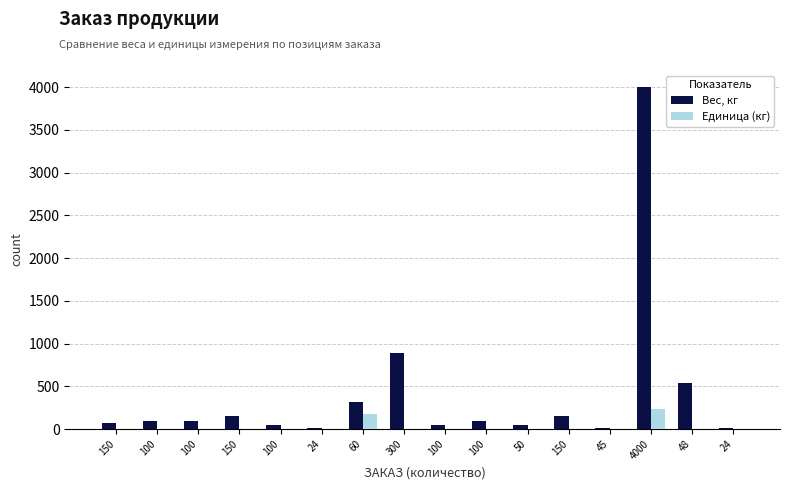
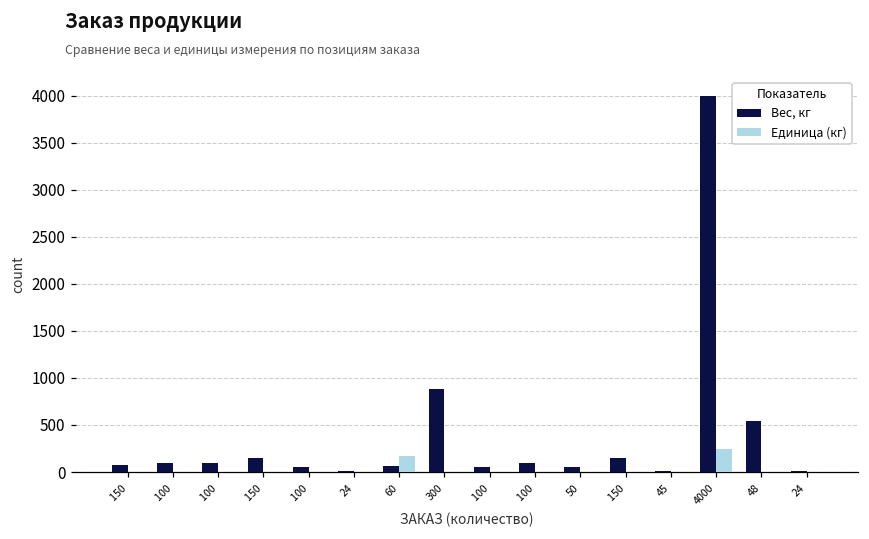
  {
    "Вес, кг": {
-     "60": 300,
+     "60": 100,
      "300": 900,
      "50": 100,
      "4000": 4000,
      "48": 500
    },
    "Единица (кг)": {
      "60": 200,
      "4000": 200
    }
  }
